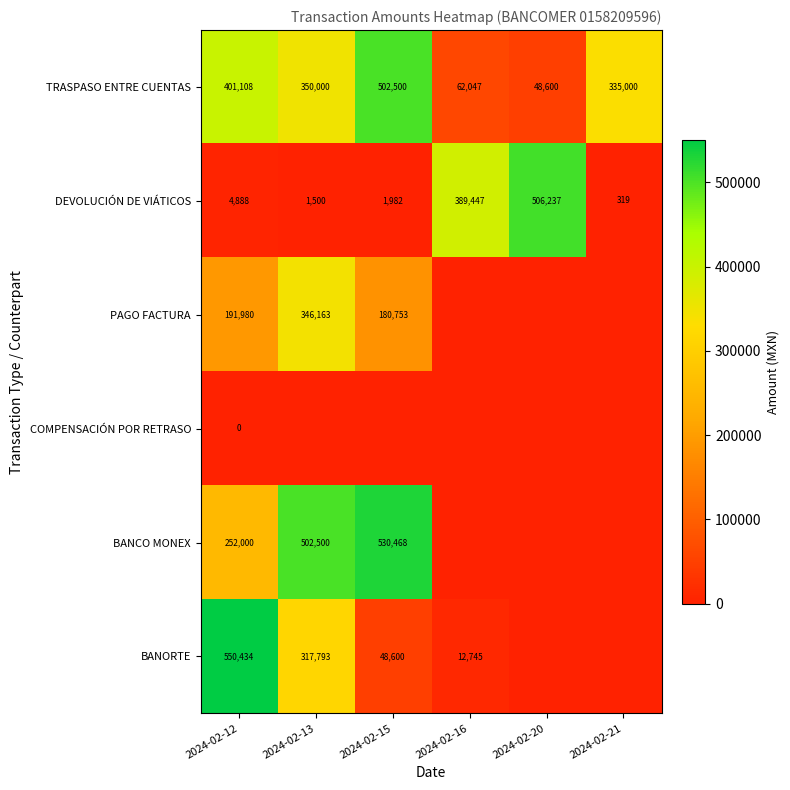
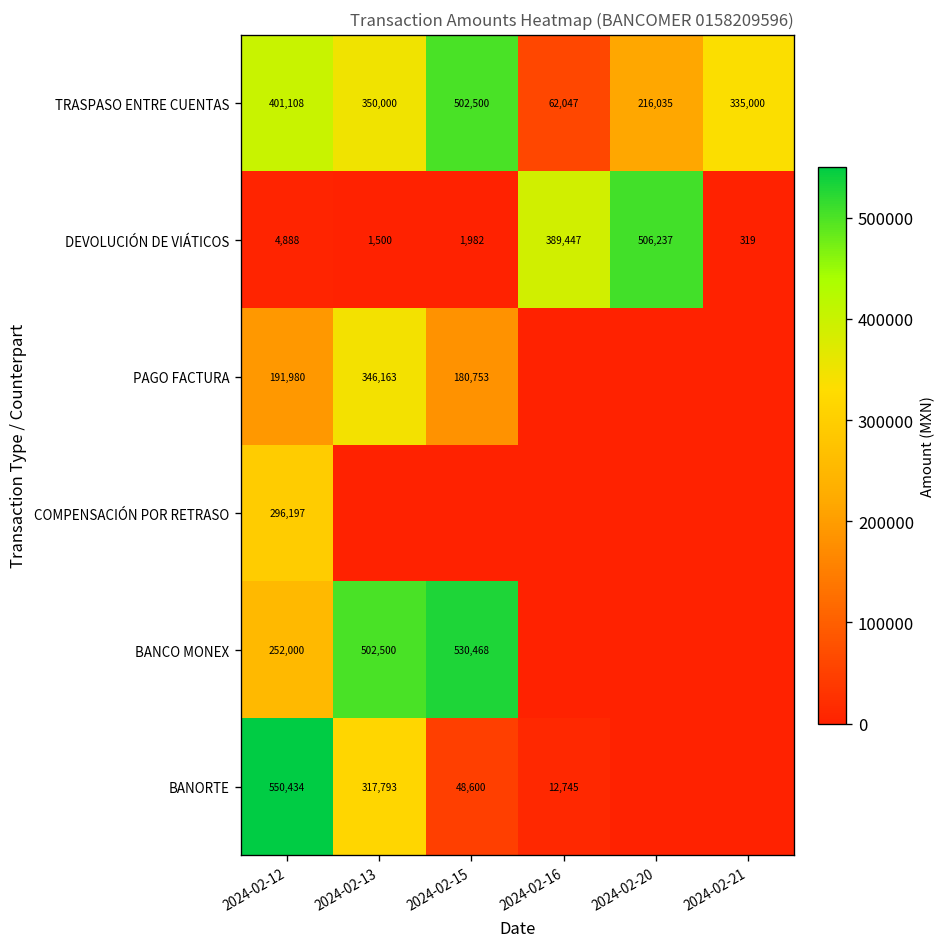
  {
    "TRASPASO ENTRE CUENTAS": {
      "2024-02-12": "401,108",
      "2024-02-13": "350,000",
      "2024-02-15": "502,500",
      "2024-02-16": "62,047",
-     "2024-02-20": "48,600",
+     "2024-02-20": "216,035",
      "2024-02-21": "335,000"
    },
    "DEVOLUCIÓN DE VIÁTICOS": {
      "2024-02-12": "4,888",
      "2024-02-13": "1,500",
      "2024-02-15": "1,982",
      "2024-02-16": "389,447",
      "2024-02-20": "506,237",
      "2024-02-21": "319"
    },
    "PAGO FACTURA": {
      "2024-02-12": "191,980",
      "2024-02-13": "346,163",
      "2024-02-15": "180,753"
    },
    "COMPENSACIÓN POR RETRASO": {
-     "2024-02-12": "0"
+     "2024-02-12": "296,197"
    },
    "BANCO MONEX": {
      "2024-02-12": "252,000",
      "2024-02-13": "502,500",
      "2024-02-15": "530,468"
    },
    "BANORTE": {
      "2024-02-12": "550,434",
      "2024-02-13": "317,793",
      "2024-02-15": "48,600",
      "2024-02-16": "12,745"
    }
  }
